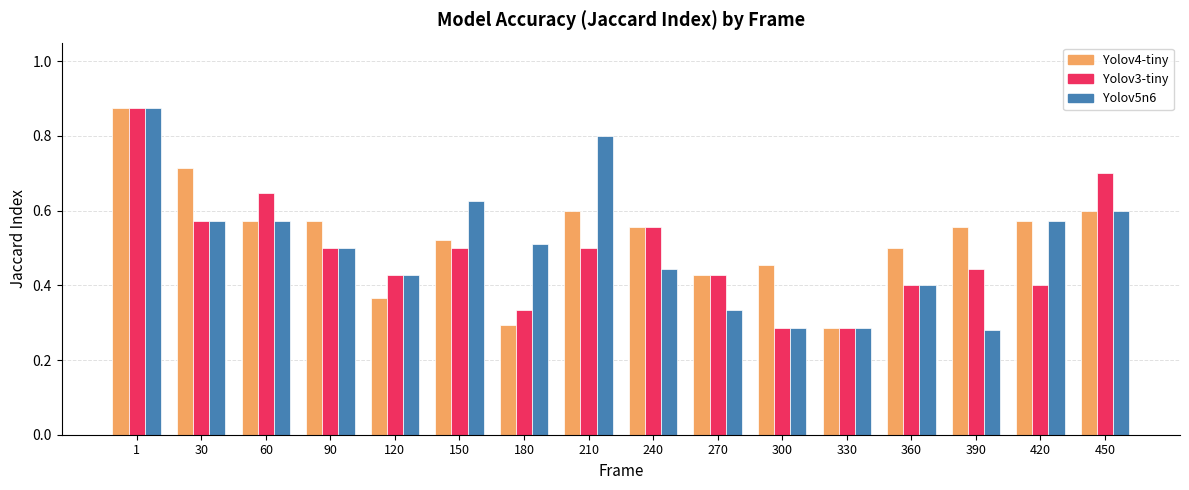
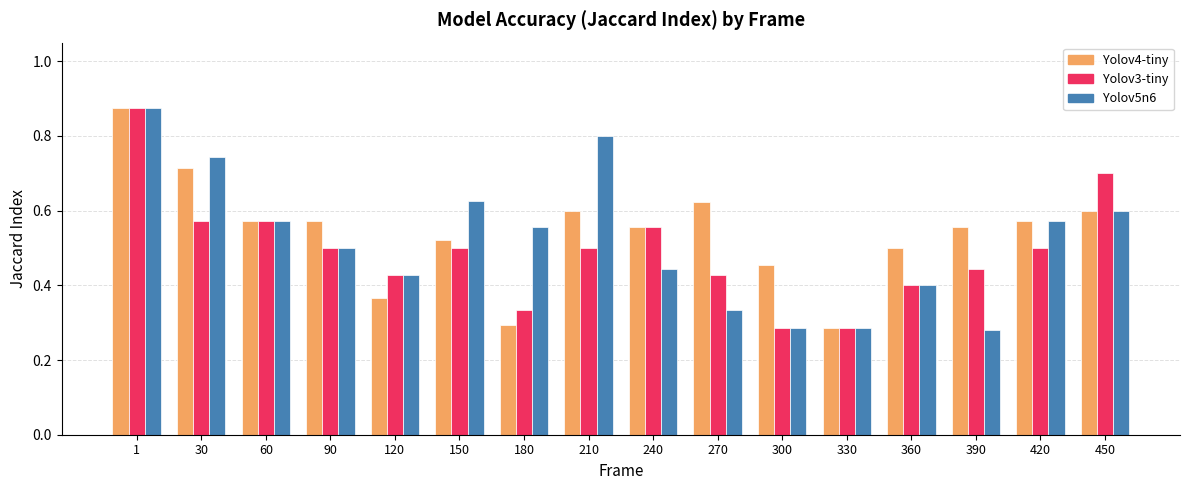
  {
    "Yolov4-tiny": {
      "1": 0.88,
      "30": 0.71,
      "60": 0.57,
      "90": 0.57,
      "120": 0.37,
      "150": 0.52,
      "180": 0.29,
      "210": 0.60,
      "240": 0.56,
-     "270": 0.43,
+     "270": 0.62,
      "300": 0.45,
      "330": 0.29,
      "360": 0.50,
      "390": 0.56,
      "420": 0.57,
      "450": 0.60
    },
    "Yolov3-tiny": {
      "1": 0.88,
      "30": 0.57,
-     "60": 0.65,
+     "60": 0.57,
      "90": 0.50,
      "120": 0.43,
      "150": 0.50,
      "180": 0.33,
      "210": 0.50,
      "240": 0.56,
      "270": 0.43,
      "300": 0.29,
      "330": 0.29,
      "360": 0.40,
      "390": 0.44,
-     "420": 0.4,
+     "420": 0.5,
      "450": 0.70
    },
    "Yolov5n6": {
      "1": 0.88,
-     "30": 0.57,
+     "30": 0.74,
      "60": 0.57,
      "90": 0.50,
      "120": 0.43,
      "150": 0.63,
-     "180": 0.51,
+     "180": 0.56,
      "210": 0.80,
      "240": 0.44,
      "270": 0.33,
      "300": 0.29,
      "330": 0.29,
      "360": 0.40,
      "390": 0.28,
      "420": 0.57,
      "450": 0.60
    }
  }
